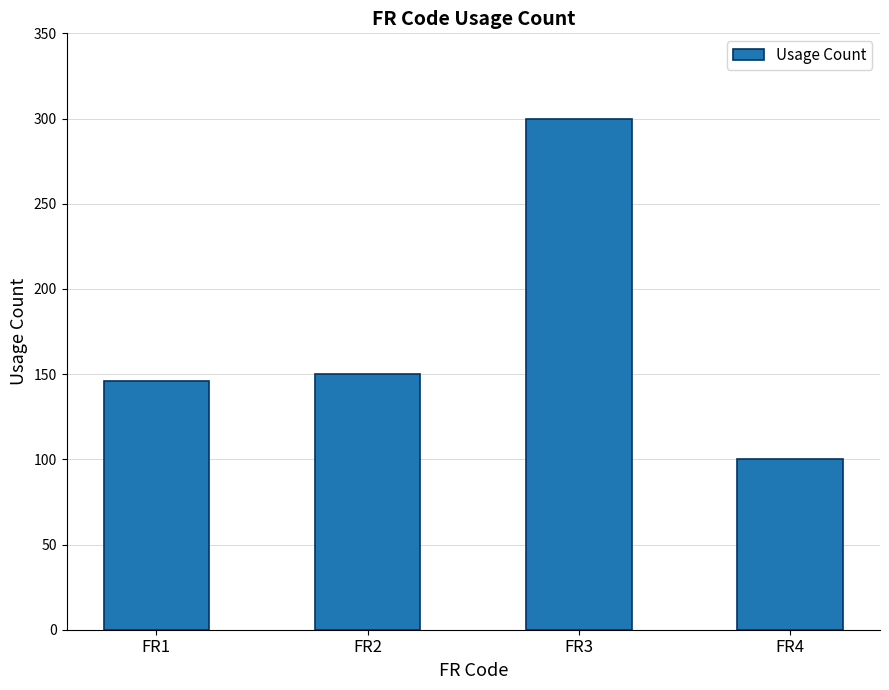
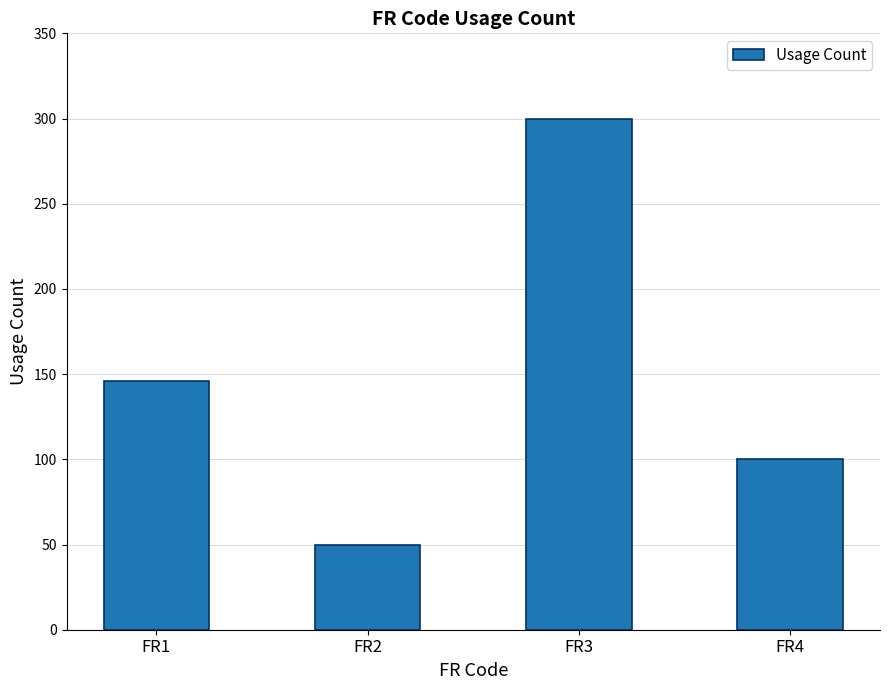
  {
    "FR1": 146,
-   "FR2": 150,
+   "FR2": 50,
    "FR3": 300,
    "FR4": 100
  }
